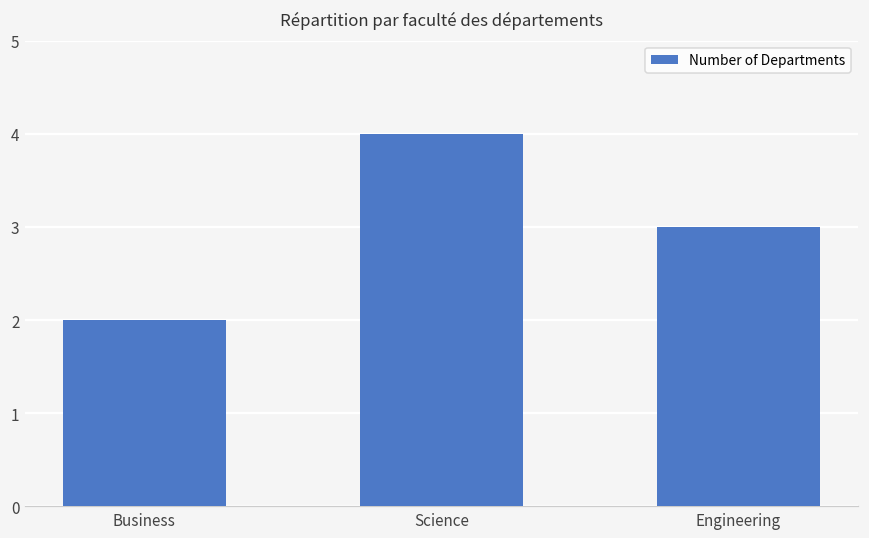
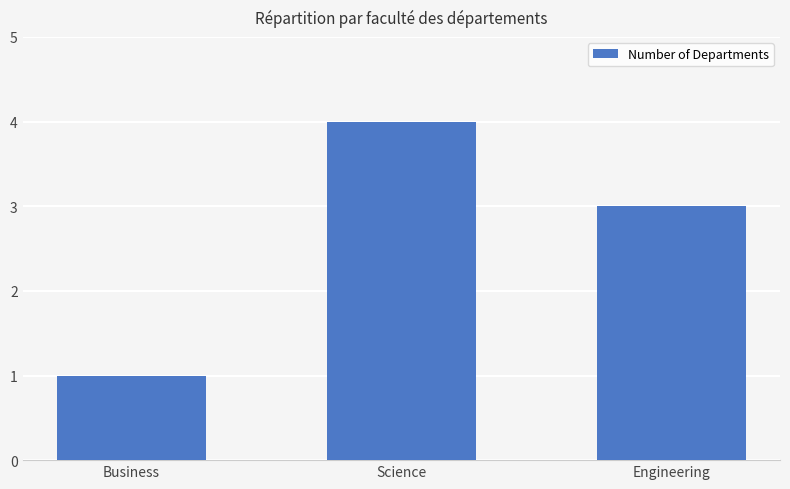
  {
-   "Business": 2,
+   "Business": 1,
    "Science": 4,
    "Engineering": 3
  }
